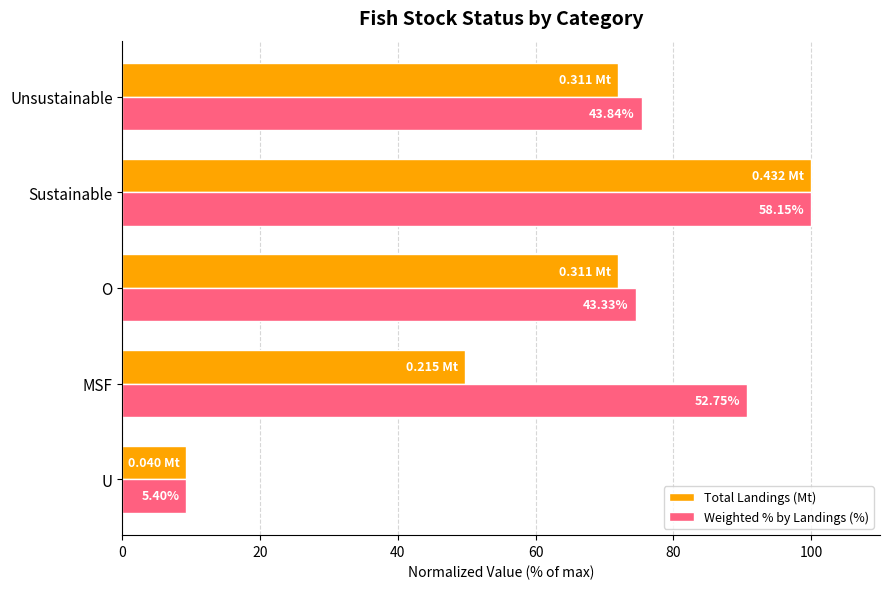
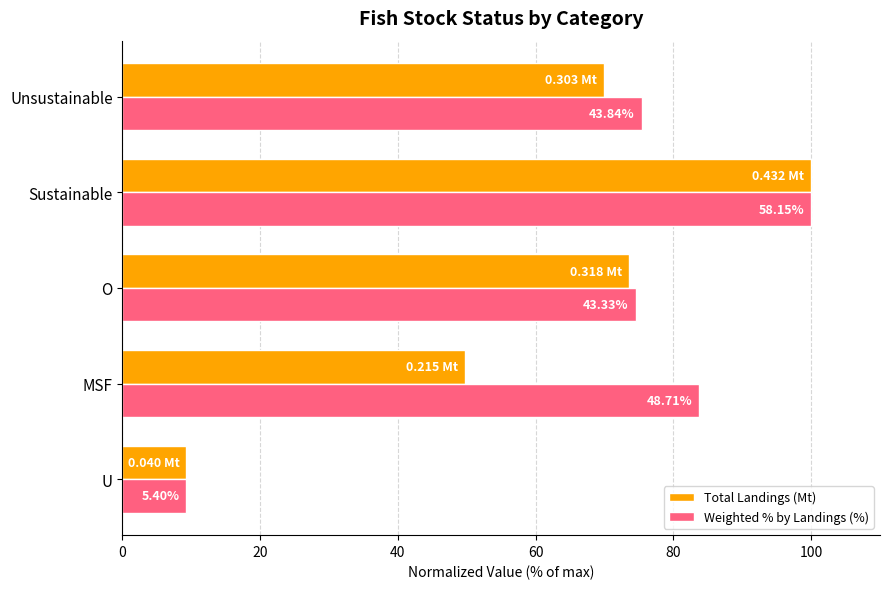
  {
    "Total Landings (Mt)": {
-     "Unsustainable": "0.311",
-     "O": "0.311"
+     "Unsustainable": "0.303",
+     "O": "0.318"
    },
    "Weighted % by Landings (%)": {
-     "MSF": "52.75%"
+     "MSF": "48.71%"
    }
  }
